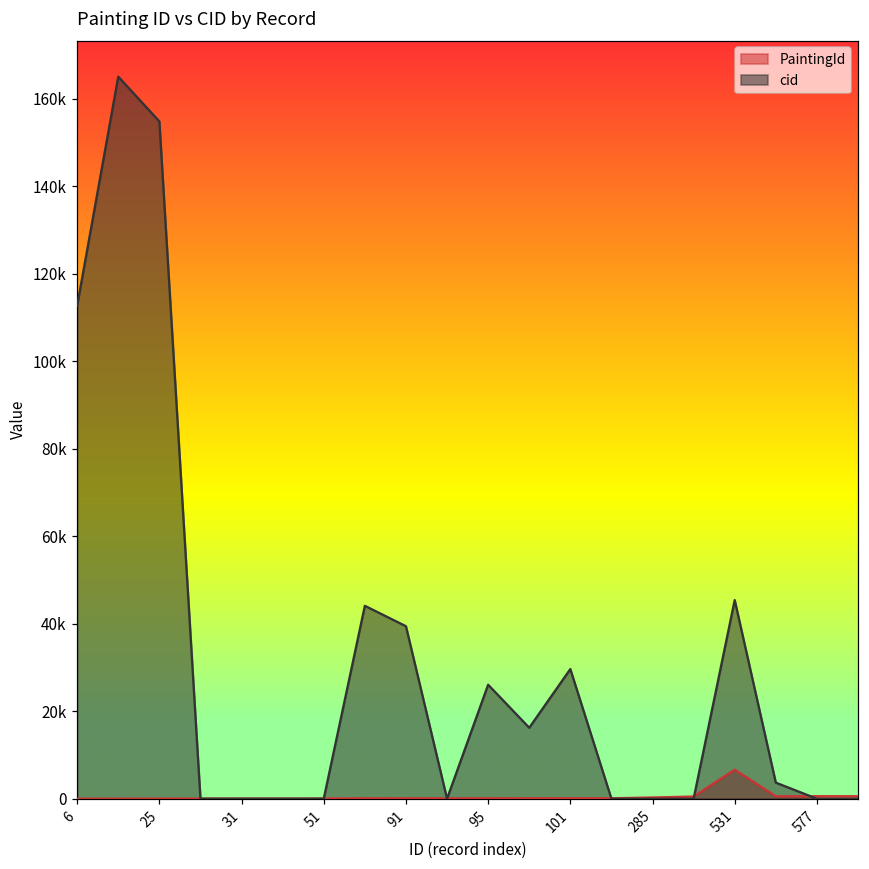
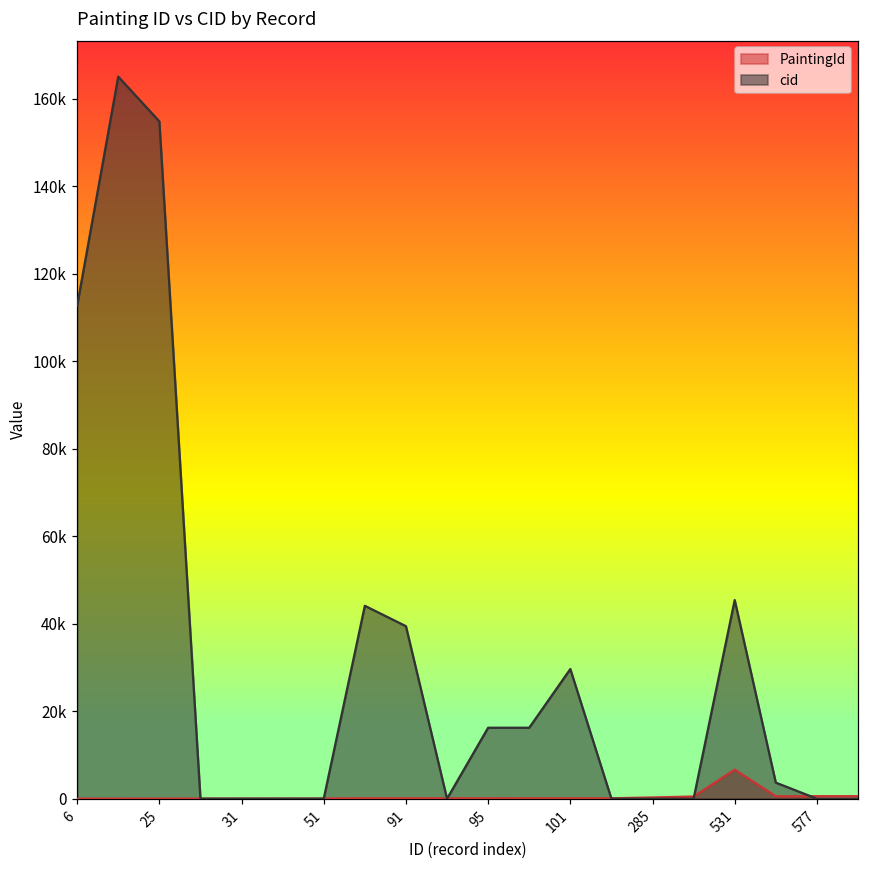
  {
    "PaintingId": {
      "6": 0,
      "25": 0,
      "91": 0,
      "95": 0,
      "101": 0,
      "531": 7000
    },
    "cid": {
      "6": 113000,
      "25": 155000,
      "91": 39000,
-     "95": 26000,
+     "95": 16000,
      "101": 30000,
      "531": 45000
    }
  }
